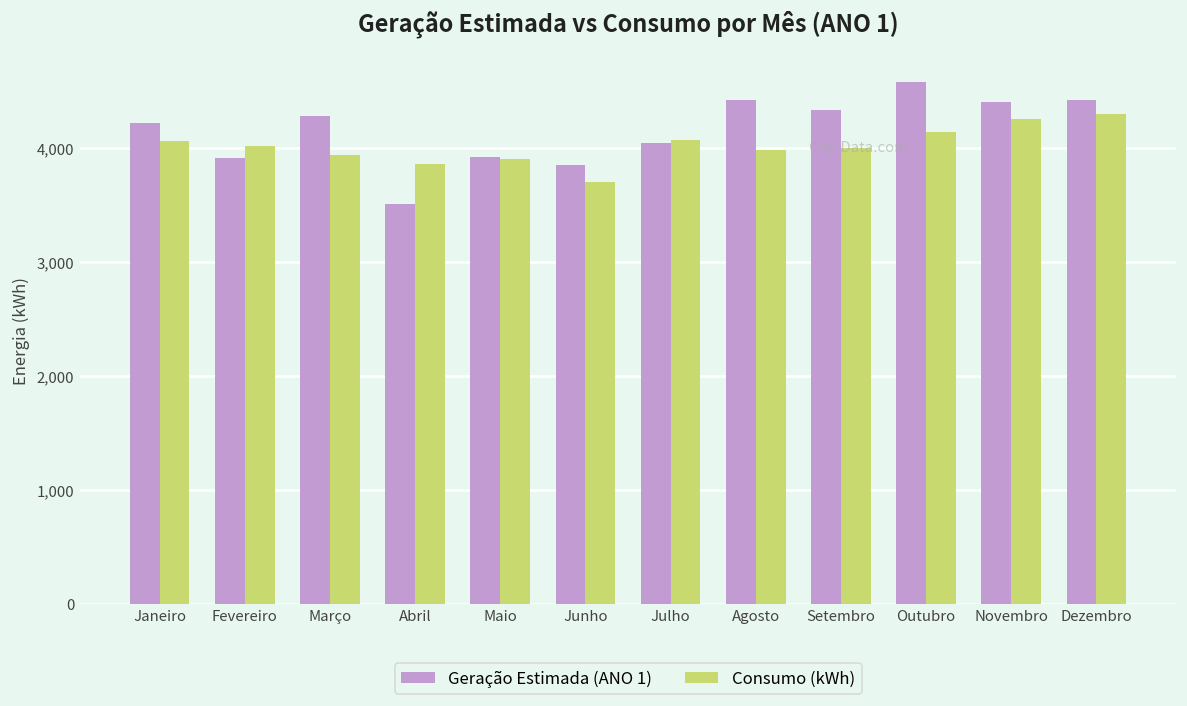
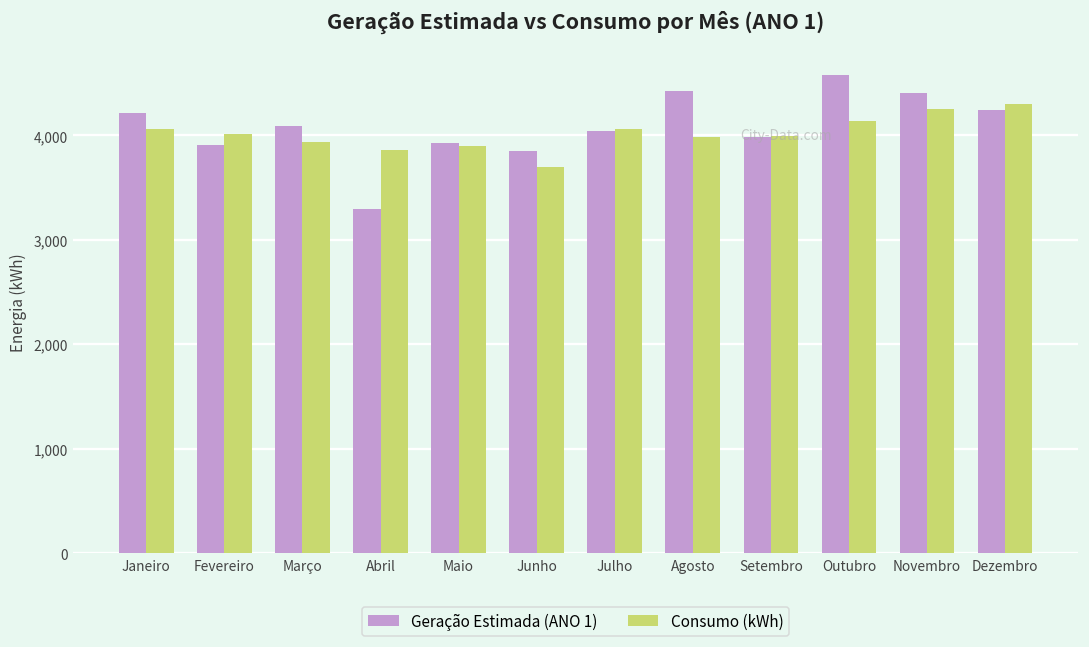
  {
    "Geração Estimada (ANO 1)": {
      "Janeiro": "4,200",
      "Fevereiro": "3,900",
-     "Março": "4,300",
-     "Abril": "3,500",
+     "Março": "4,100",
+     "Abril": "3,300",
      "Maio": "3,900",
      "Junho": "3,900",
      "Julho": "4,000",
      "Agosto": "4,400",
-     "Setembro": "4,300",
+     "Setembro": "4,000",
      "Outubro": "4,600",
      "Novembro": "4,400",
-     "Dezembro": "4,400"
+     "Dezembro": "4,200"
    },
    "Consumo (kWh)": {
      "Janeiro": "4,100",
      "Fevereiro": "4,000",
      "Março": "3,900",
      "Abril": "3,900",
      "Maio": "3,900",
      "Junho": "3,700",
      "Julho": "4,100",
      "Agosto": "4,000",
      "Setembro": "4,000",
      "Outubro": "4,100",
      "Novembro": "4,300",
      "Dezembro": "4,300"
    }
  }
